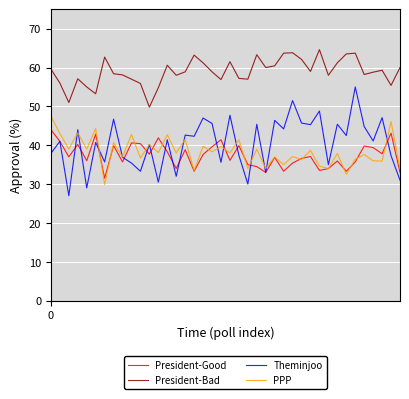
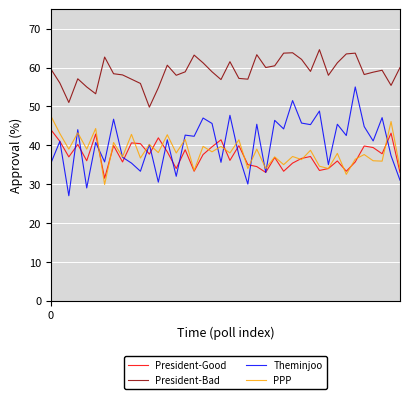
  {
    "President-Good": {
      "0": 44
    },
    "President-Bad": {
      "0": 60
    },
    "Theminjoo": {
-     "0": 38
+     "0": 35
    },
    "PPP": {
      "0": 48
    }
  }
